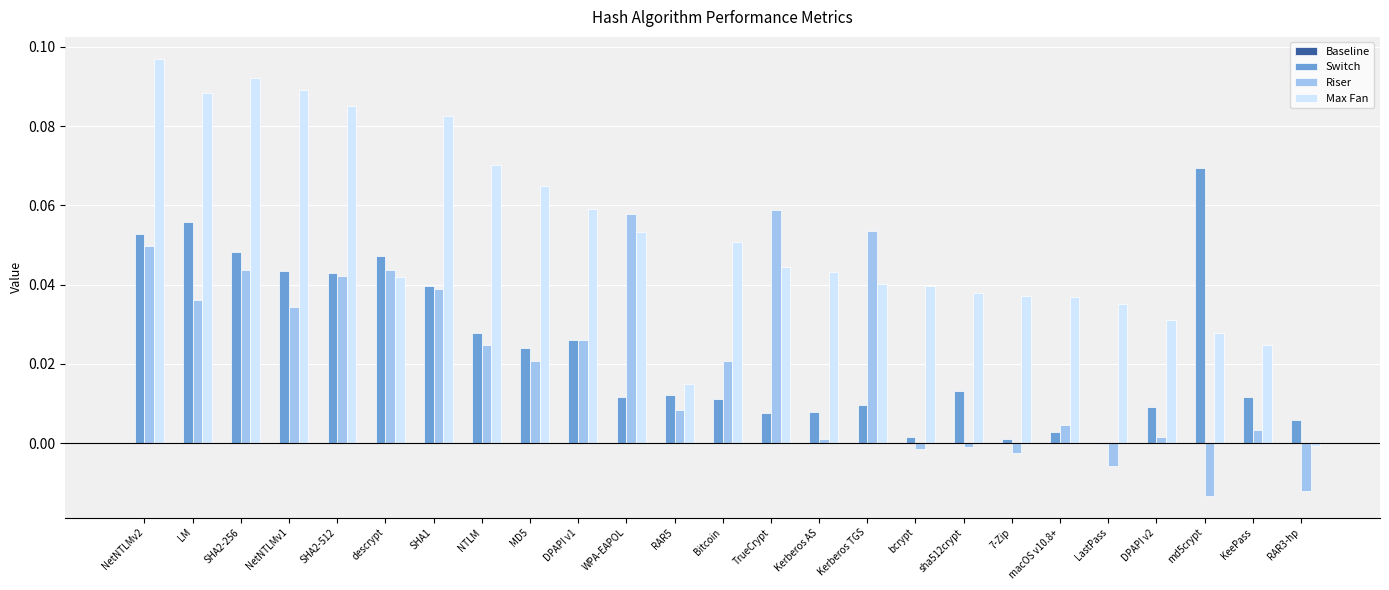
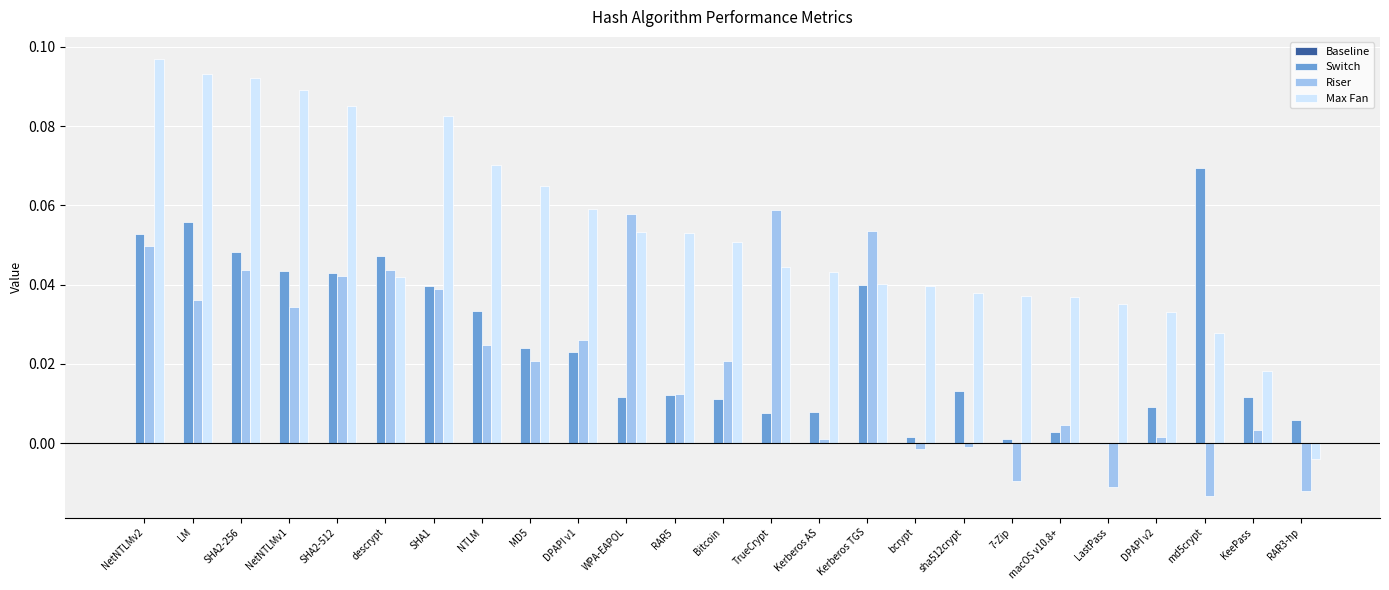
  {
    "Baseline": {
      "NetNTLMv2": 0.000,
      "LM": 0.000,
      "SHA2-256": 0.000,
      "NetNTLMv1": 0.000,
      "SHA2-512": 0.000,
      "descrypt": 0.000,
      "SHA1": 0.000,
      "NTLM": 0.000,
      "MD5": 0.000,
      "DPAPI v1": 0.000,
      "WPA-EAPOL": 0.000,
      "RAR5": 0.000,
      "Bitcoin": 0.000,
      "TrueCrypt": 0.000,
      "Kerberos AS": 0.000,
      "Kerberos TGS": 0.000,
      "bcrypt": 0.000,
      "sha512crypt": 0.000,
      "7-Zip": 0.000,
      "macOS v10.8+": 0.000,
      "LastPass": 0.000,
      "DPAPI v2": 0.000,
      "md5crypt": 0.000,
      "KeePass": 0.000,
      "RAR3-hp": 0.000
    },
    "Switch": {
      "NetNTLMv2": 0.053,
      "LM": 0.056,
      "SHA2-256": 0.048,
      "NetNTLMv1": 0.043,
      "SHA2-512": 0.043,
      "descrypt": 0.047,
      "SHA1": 0.040,
-     "NTLM": 0.028,
+     "NTLM": 0.033,
      "MD5": 0.024,
-     "DPAPI v1": 0.026,
+     "DPAPI v1": 0.023,
      "WPA-EAPOL": 0.012,
      "RAR5": 0.012,
      "Bitcoin": 0.011,
      "TrueCrypt": 0.008,
      "Kerberos AS": 0.008,
-     "Kerberos TGS": 0.010,
+     "Kerberos TGS": 0.040,
      "bcrypt": 0.002,
      "sha512crypt": 0.013,
      "7-Zip": 0.001,
      "macOS v10.8+": 0.003,
      "DPAPI v2": 0.009,
      "md5crypt": 0.069,
      "KeePass": 0.012,
      "RAR3-hp": 0.006
    },
    "Riser": {
      "NetNTLMv2": 0.050,
      "LM": 0.036,
      "SHA2-256": 0.044,
      "NetNTLMv1": 0.034,
      "SHA2-512": 0.042,
      "descrypt": 0.044,
      "SHA1": 0.039,
      "NTLM": 0.025,
      "MD5": 0.021,
      "DPAPI v1": 0.026,
      "WPA-EAPOL": 0.058,
-     "RAR5": 0.008,
+     "RAR5": 0.013,
      "Bitcoin": 0.021,
      "TrueCrypt": 0.059,
      "Kerberos AS": 0.001,
      "Kerberos TGS": 0.054,
      "bcrypt": -0.001,
      "sha512crypt": -0.001,
-     "7-Zip": -0.003,
+     "7-Zip": -0.010,
      "macOS v10.8+": 0.005,
-     "LastPass": -0.006,
+     "LastPass": -0.011,
      "DPAPI v2": 0.002,
      "md5crypt": -0.013,
      "KeePass": 0.003,
      "RAR3-hp": -0.012
    },
    "Max Fan": {
      "NetNTLMv2": 0.097,
-     "LM": 0.088,
+     "LM": 0.093,
      "SHA2-256": 0.092,
      "NetNTLMv1": 0.089,
      "SHA2-512": 0.085,
      "descrypt": 0.042,
      "SHA1": 0.083,
      "NTLM": 0.070,
      "MD5": 0.065,
      "DPAPI v1": 0.059,
      "WPA-EAPOL": 0.053,
-     "RAR5": 0.015,
+     "RAR5": 0.053,
      "Bitcoin": 0.051,
      "TrueCrypt": 0.045,
      "Kerberos AS": 0.043,
      "Kerberos TGS": 0.040,
      "bcrypt": 0.040,
      "sha512crypt": 0.038,
      "7-Zip": 0.037,
      "macOS v10.8+": 0.037,
      "LastPass": 0.035,
-     "DPAPI v2": 0.031,
+     "DPAPI v2": 0.033,
      "md5crypt": 0.028,
-     "KeePass": 0.025,
-     "RAR3-hp": -0.001
+     "KeePass": 0.018,
+     "RAR3-hp": -0.004
    }
  }
